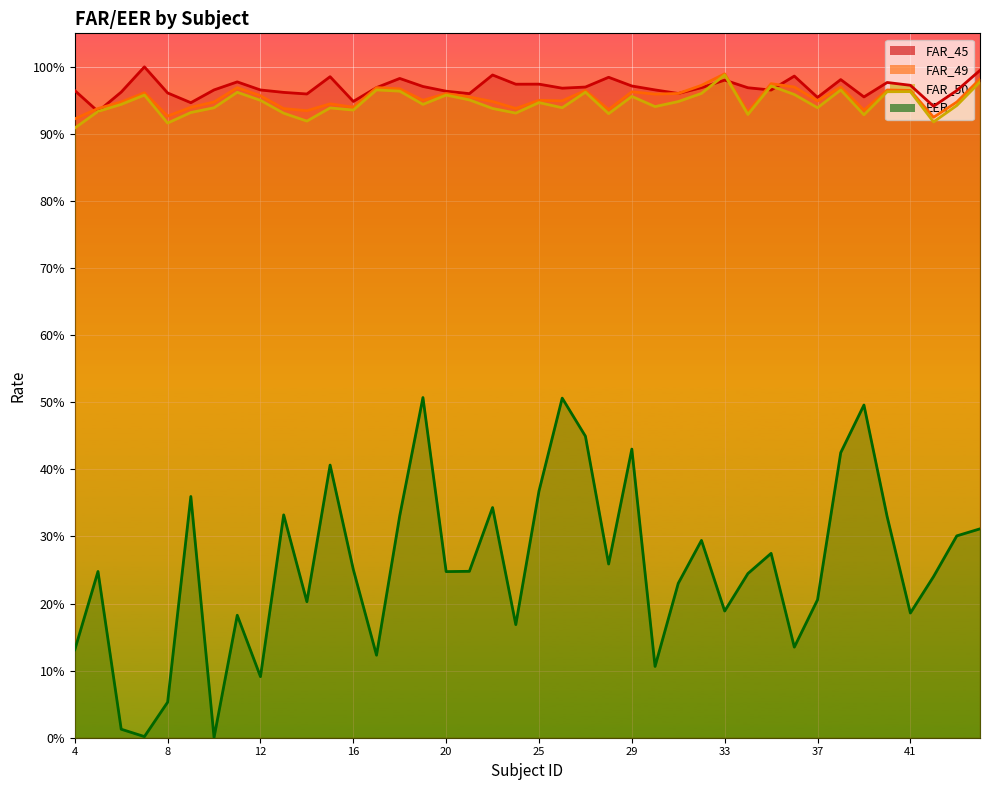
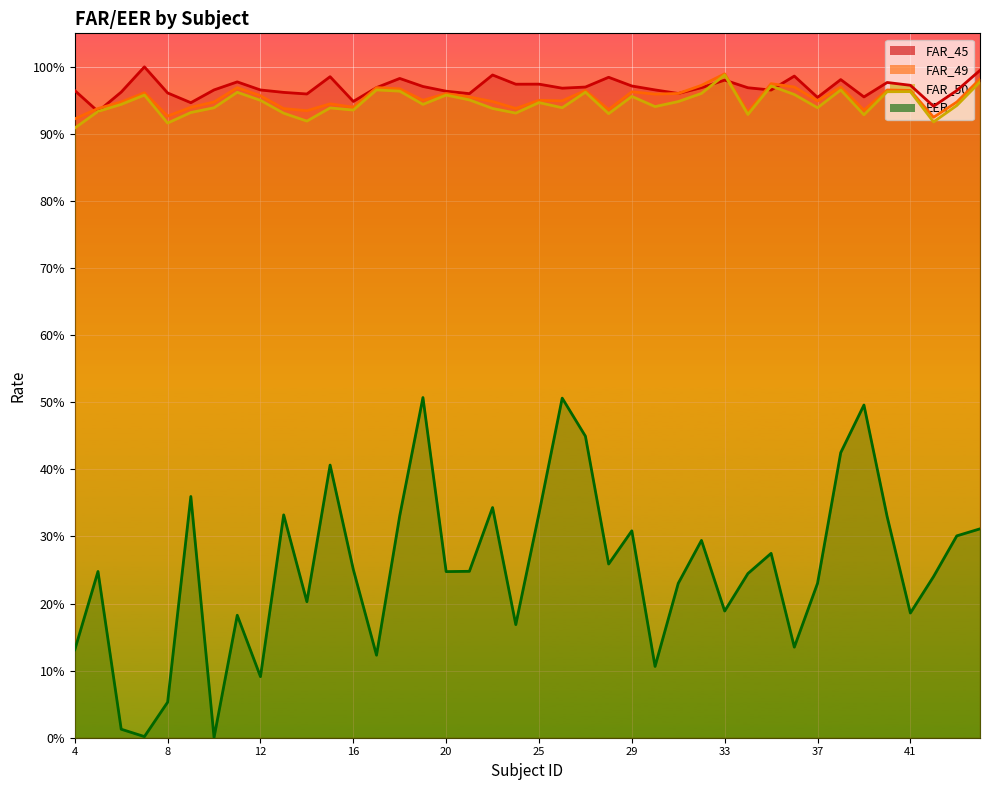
  {
    "EER": {
      "4": "13%",
      "8": "5%",
      "12": "9%",
      "16": "25%",
      "20": "25%",
-     "25": "37%",
-     "29": "43%",
+     "25": "33%",
+     "29": "31%",
      "33": "19%",
-     "37": "21%",
+     "37": "23%",
      "41": "19%"
    }
  }
